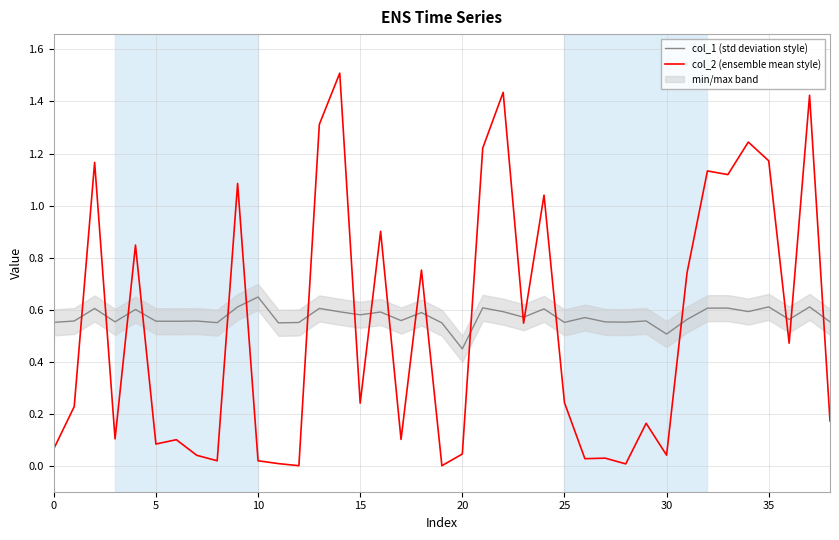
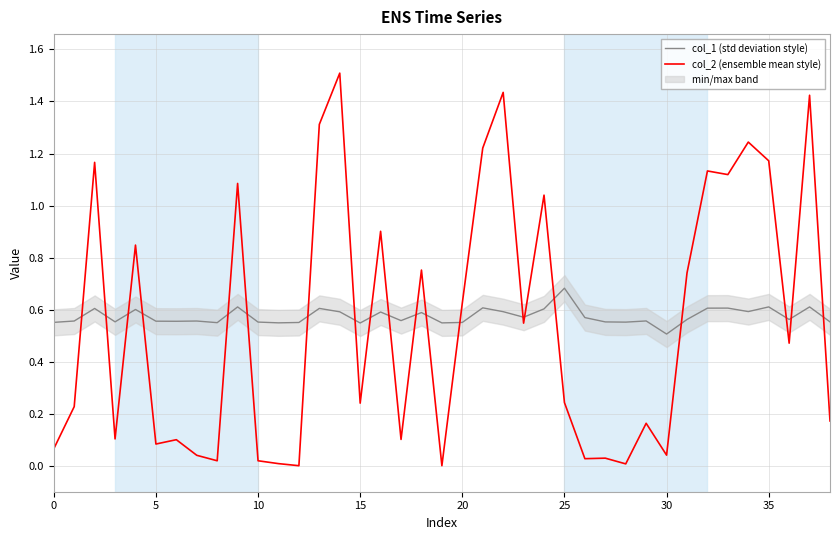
  {
    "col_1 (std deviation style)": {
      "0": 0.55,
      "5": 0.56,
-     "10": 0.65,
-     "15": 0.58,
-     "20": 0.45,
-     "25": 0.55,
+     "10": 0.55,
+     "15": 0.55,
+     "20": 0.55,
+     "25": 0.68,
      "30": 0.51,
      "35": 0.61
    },
    "col_2 (ensemble mean style)": {
      "0": 0.06,
      "5": 0.08,
      "10": 0.02,
      "15": 0.24,
-     "20": 0.05,
+     "20": 0.63,
      "25": 0.24,
      "30": 0.04,
      "35": 1.17
    }
  }
